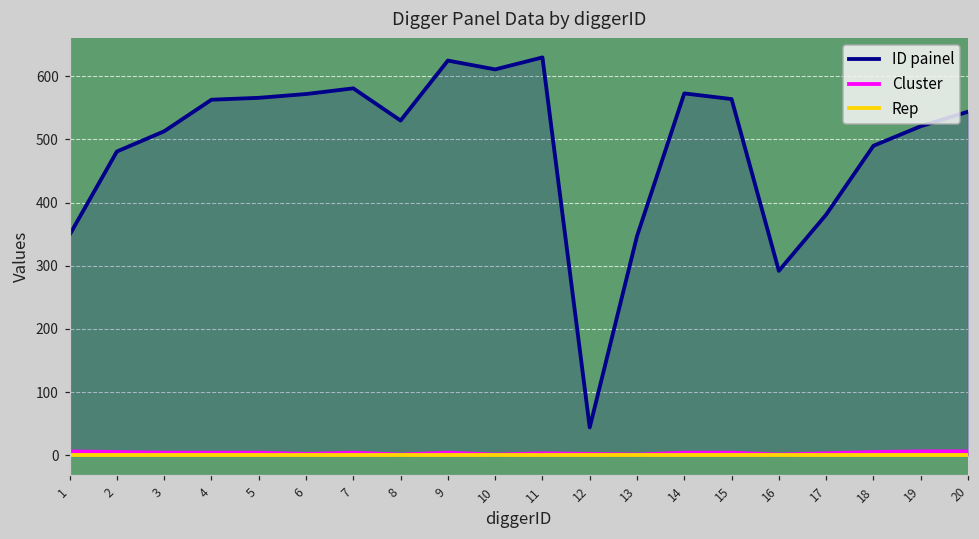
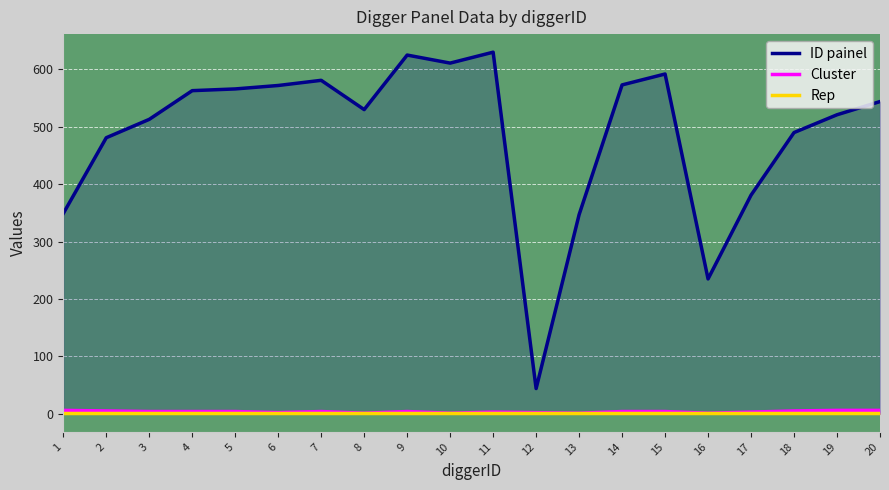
  {
    "ID painel": {
      "1": 350,
      "2": 480,
      "3": 510,
      "4": 560,
      "5": 570,
      "6": 570,
      "7": 580,
      "8": 530,
      "9": 630,
      "10": 610,
      "11": 630,
      "12": 40,
      "13": 350,
      "14": 570,
-     "15": 560,
-     "16": 290,
+     "15": 590,
+     "16": 240,
      "17": 380,
      "18": 490,
      "19": 520,
      "20": 540
    },
    "Cluster": {
      "1": 10,
      "19": 10,
      "20": 10
    },
    "Rep": {
      "1": 0,
      "19": 0,
      "20": 0
    }
  }
